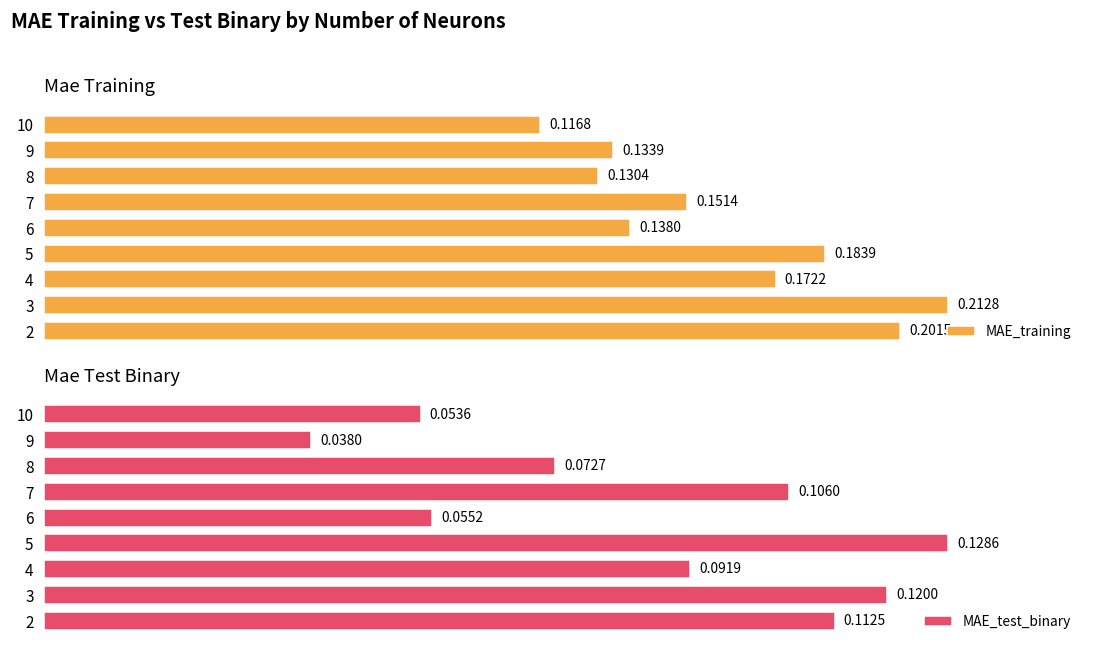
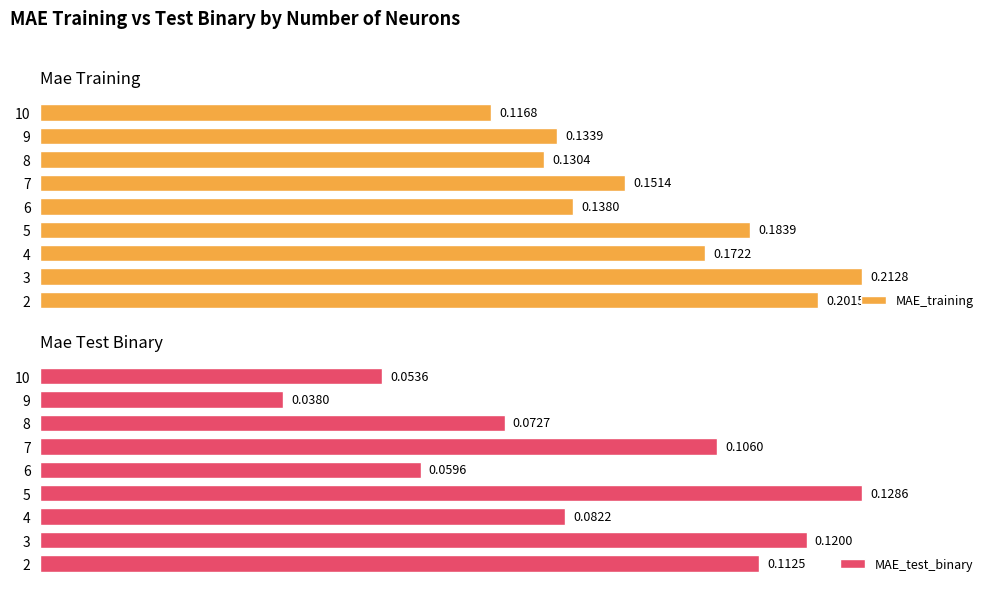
  {
    "Mae Training": {
      "10": 0.1168,
      "9": 0.1339,
      "8": 0.1304,
      "7": 0.1514,
      "6": 0.1380,
      "5": 0.1839,
      "4": 0.1722,
      "3": 0.2128,
      "2": 0.2015
    },
    "Mae Test Binary": {
      "10": 0.0536,
      "9": 0.0380,
      "8": 0.0727,
      "7": 0.1060,
-     "6": 0.0552,
+     "6": 0.0596,
      "5": 0.1286,
-     "4": 0.0919,
+     "4": 0.0822,
      "3": 0.1200,
      "2": 0.1125
    }
  }
